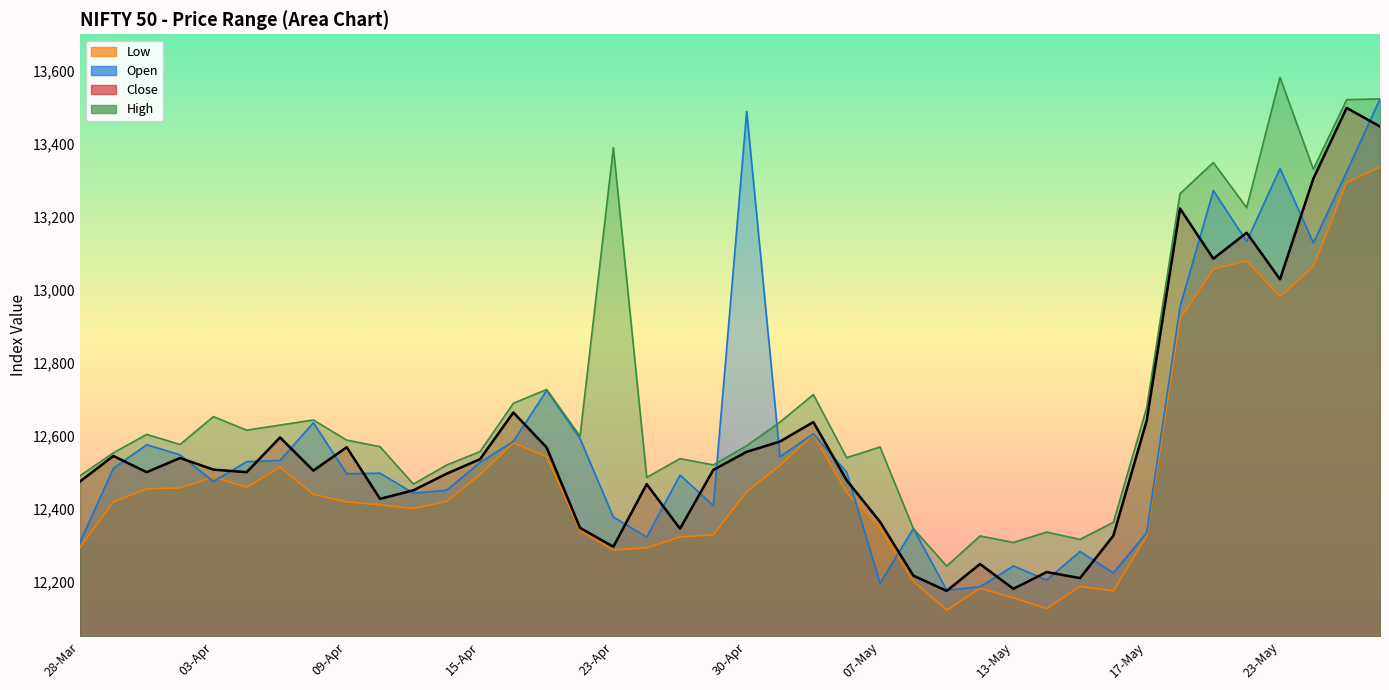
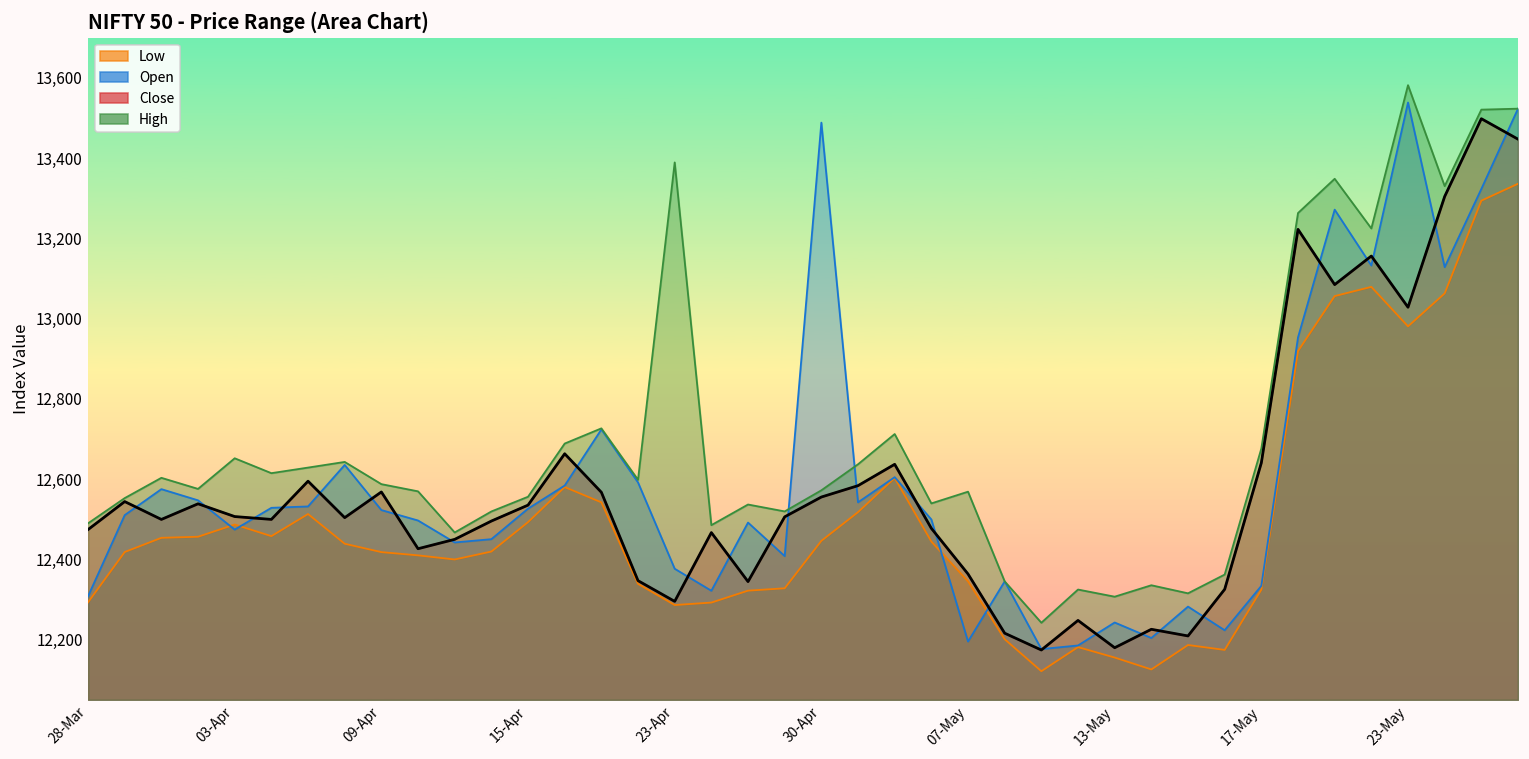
  {
    "Open": {
      "28-Mar": "12,310",
      "03-Apr": "12,470",
-     "09-Apr": "12,500",
+     "09-Apr": "12,520",
      "15-Apr": "12,530",
      "23-Apr": "12,380",
      "30-Apr": "13,490",
      "07-May": "12,200",
      "13-May": "12,240",
      "17-May": "12,330",
-     "23-May": "13,330"
+     "23-May": "13,540"
    },
    "High": {
      "28-Mar": "12,490",
      "03-Apr": "12,650",
      "09-Apr": "12,590",
      "15-Apr": "12,560",
      "23-Apr": "13,390",
      "30-Apr": "12,570",
      "07-May": "12,570",
      "13-May": "12,310",
      "17-May": "12,680",
      "23-May": "13,580"
    }
  }
